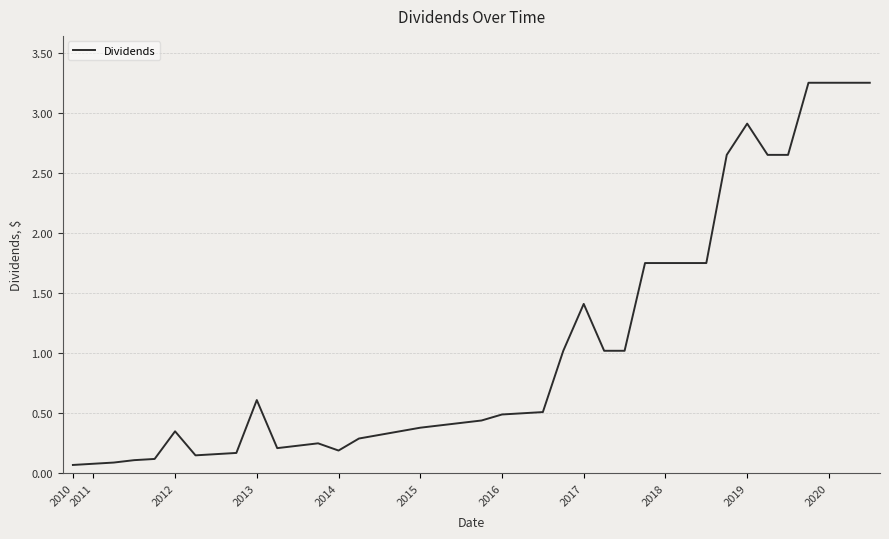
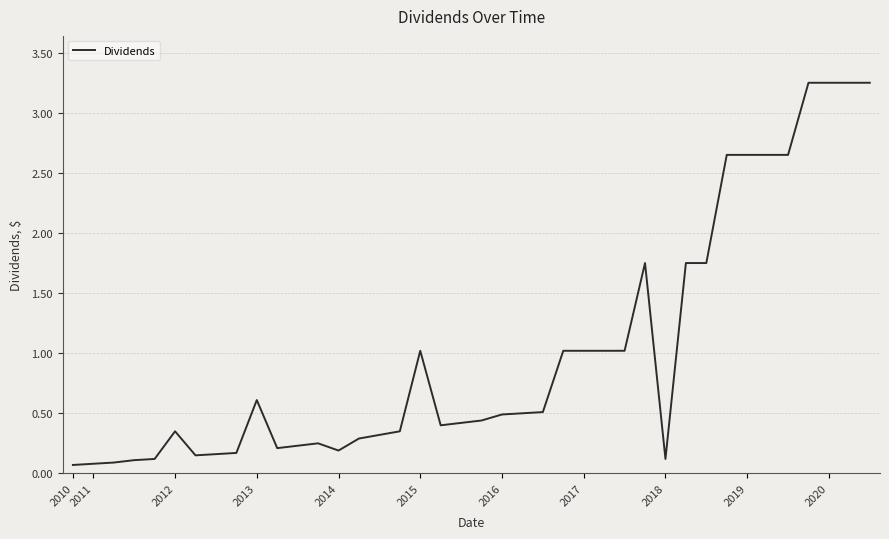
  {
    "2010": 0.07,
    "2011": 0.08,
    "2012": 0.35,
    "2013": 0.61,
    "2014": 0.19,
-   "2015": 0.38,
+   "2015": 1.02,
    "2016": 0.49,
-   "2017": 1.41,
-   "2018": 1.75,
-   "2019": 2.91,
+   "2017": 1.02,
+   "2018": 0.12,
+   "2019": 2.65,
    "2020": 3.25
  }
